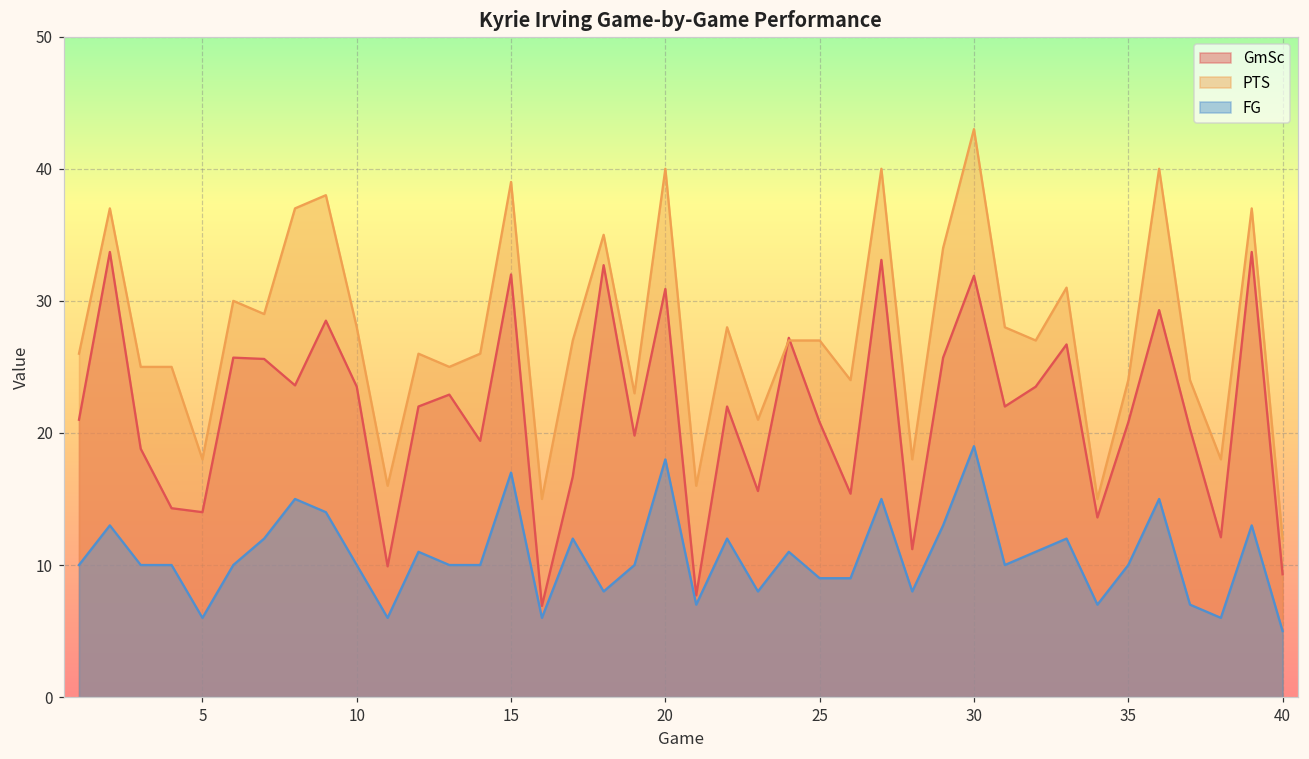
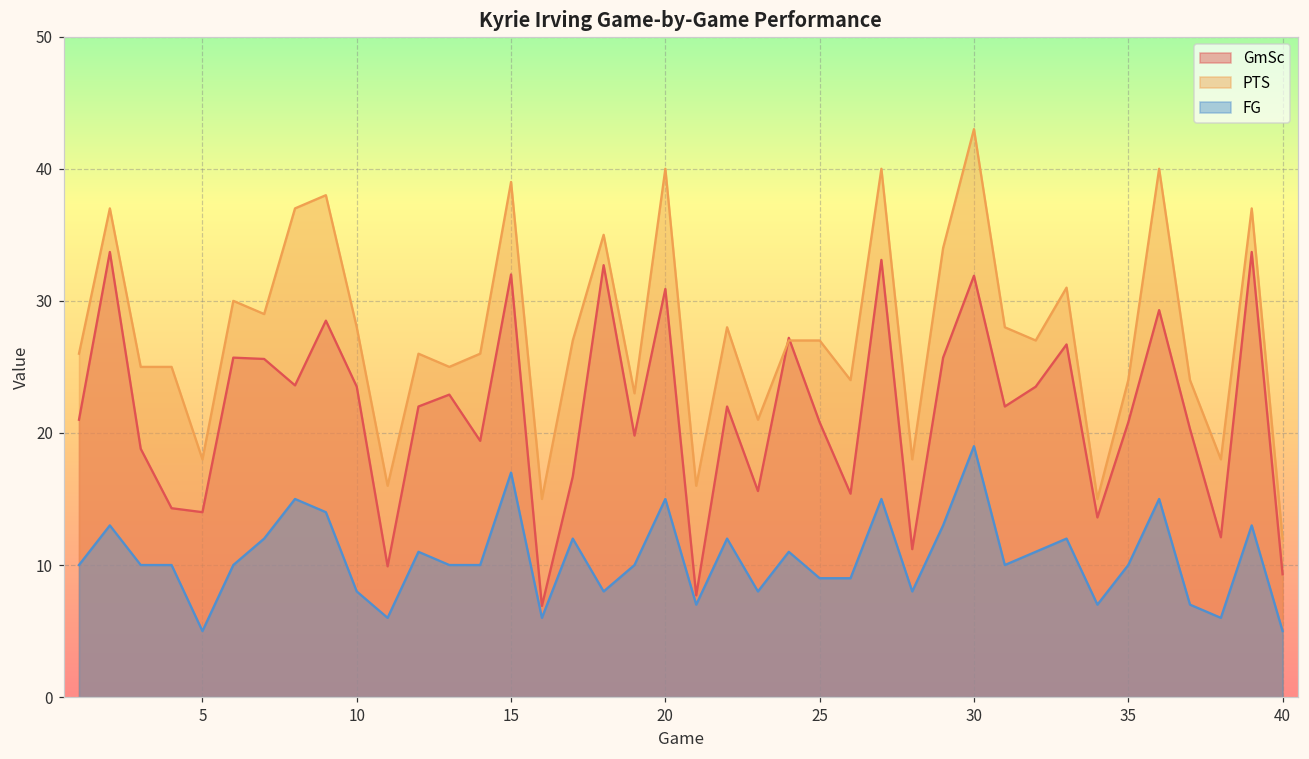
  {
    "FG": {
-     "5": 6,
-     "10": 10,
+     "5": 5,
+     "10": 8,
      "15": 17,
-     "20": 18,
+     "20": 15,
      "25": 9,
      "30": 19,
      "35": 10,
      "40": 5
    }
  }
